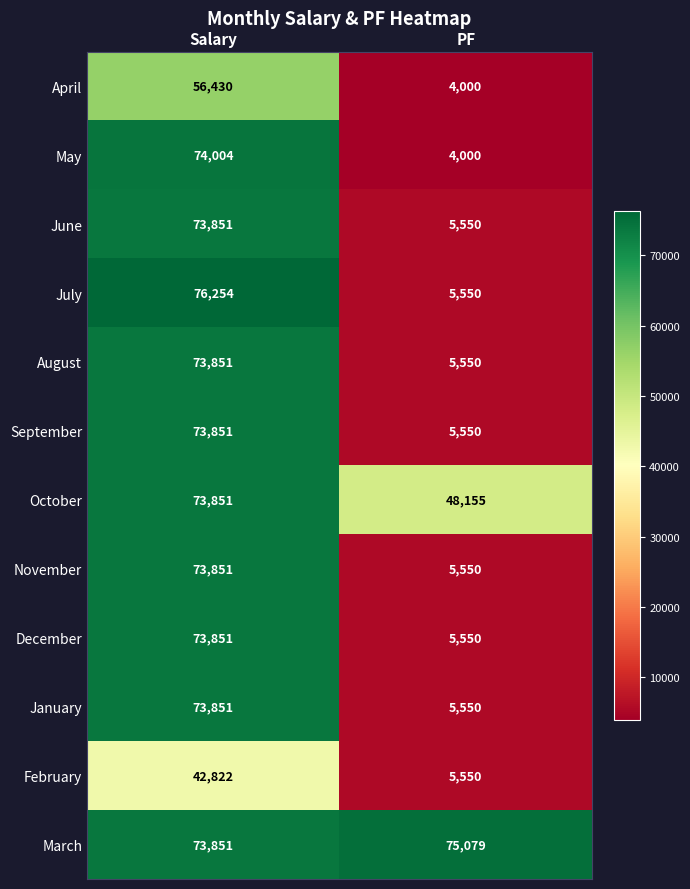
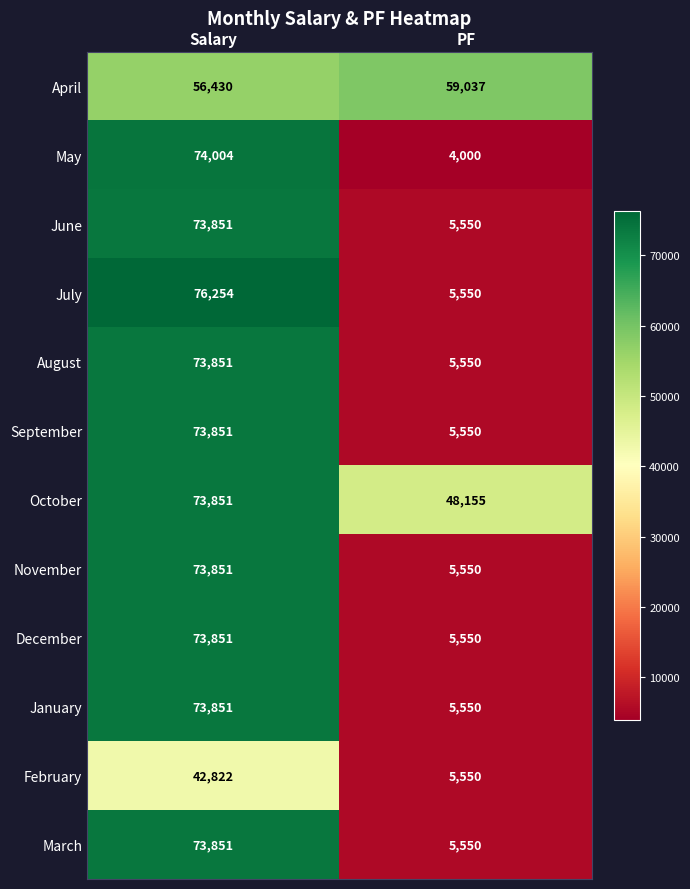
  {
    "April": {
      "Salary": "56,430",
-     "PF": "4,000"
+     "PF": "59,037"
    },
    "May": {
      "Salary": "74,004",
      "PF": "4,000"
    },
    "June": {
      "Salary": "73,851",
      "PF": "5,550"
    },
    "July": {
      "Salary": "76,254",
      "PF": "5,550"
    },
    "August": {
      "Salary": "73,851",
      "PF": "5,550"
    },
    "September": {
      "Salary": "73,851",
      "PF": "5,550"
    },
    "October": {
      "Salary": "73,851",
      "PF": "48,155"
    },
    "November": {
      "Salary": "73,851",
      "PF": "5,550"
    },
    "December": {
      "Salary": "73,851",
      "PF": "5,550"
    },
    "January": {
      "Salary": "73,851",
      "PF": "5,550"
    },
    "February": {
      "Salary": "42,822",
      "PF": "5,550"
    },
    "March": {
      "Salary": "73,851",
-     "PF": "75,079"
+     "PF": "5,550"
    }
  }
